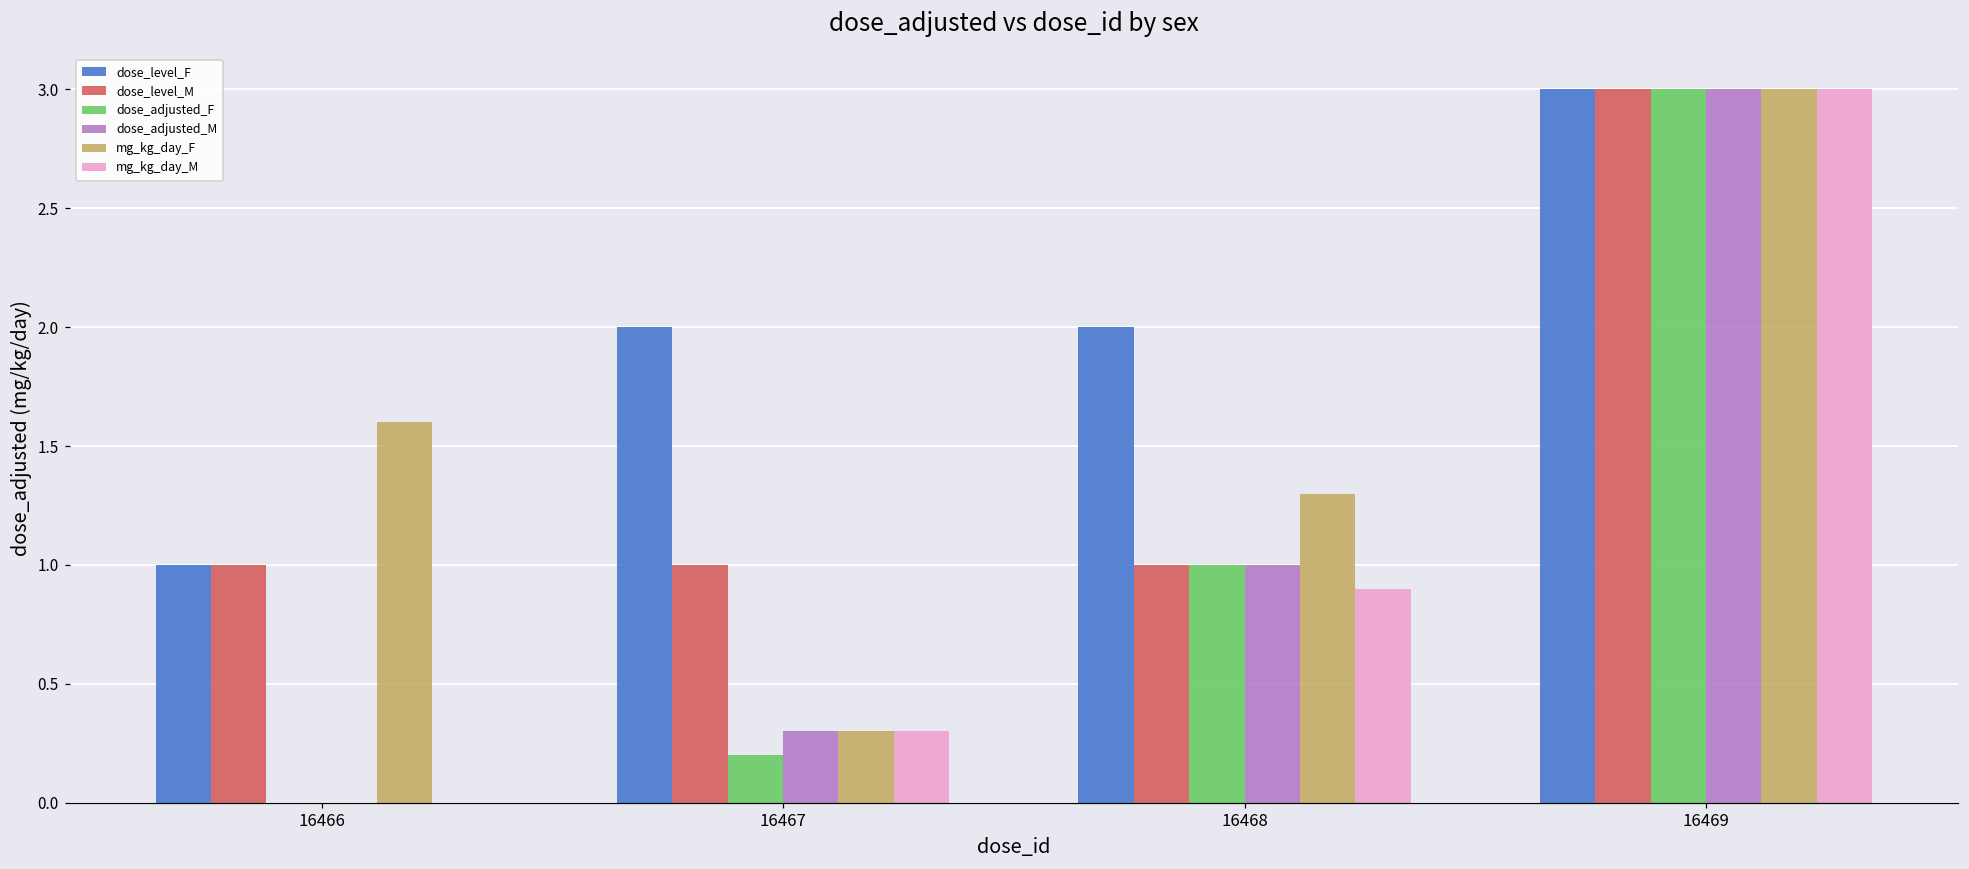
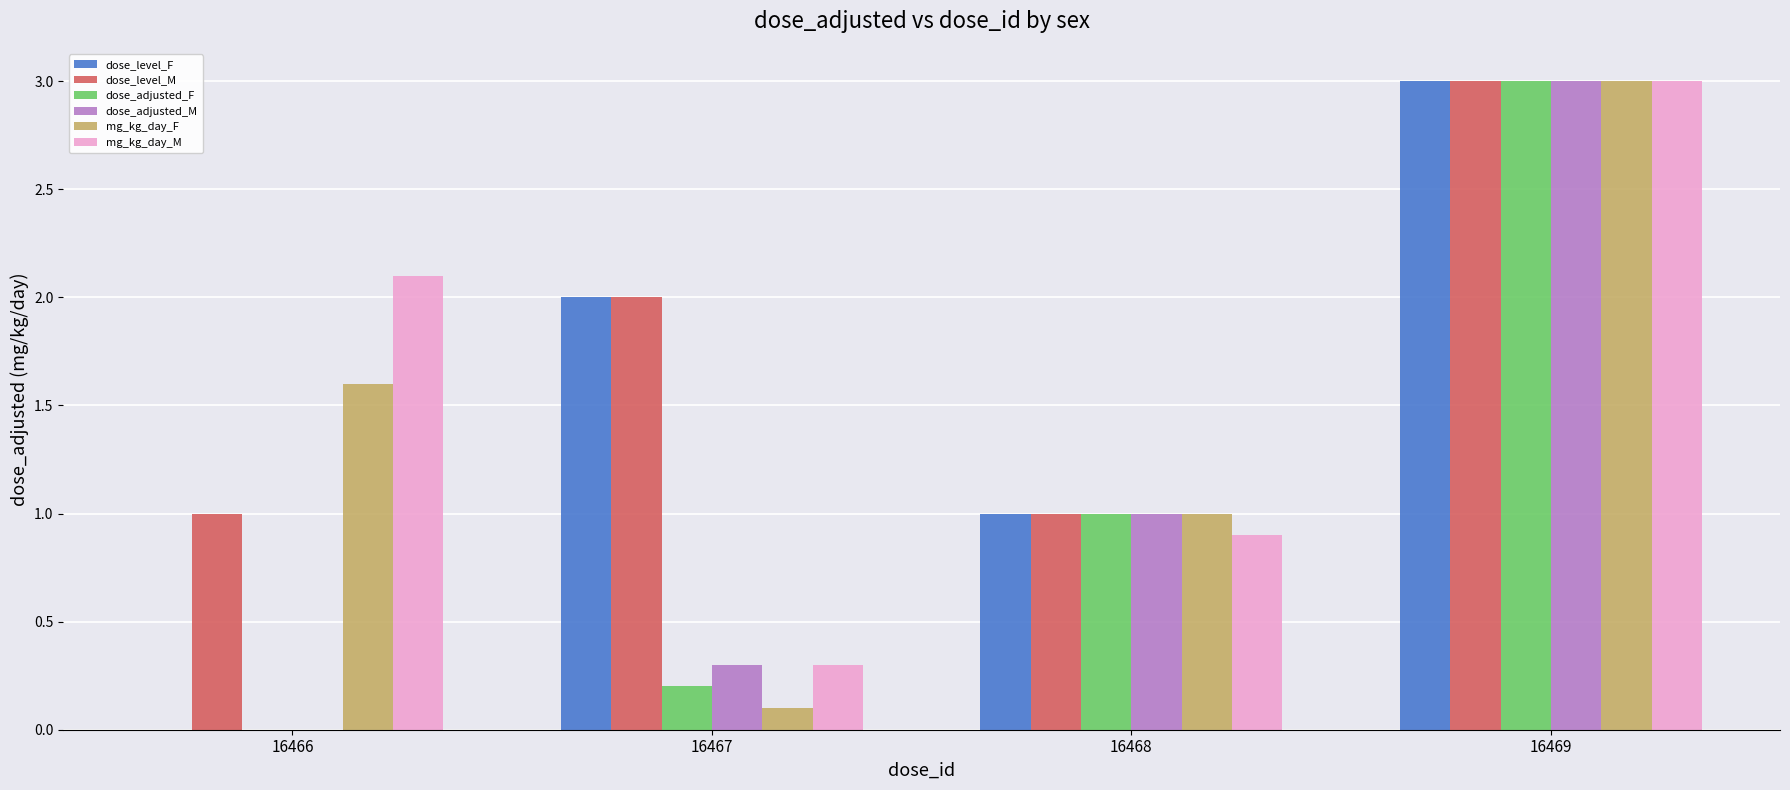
  {
    "dose_level_F": {
-     "16466": 1,
+     "16466": 0,
      "16467": 2,
-     "16468": 2,
+     "16468": 1,
      "16469": 3
    },
    "dose_level_M": {
      "16466": 1,
-     "16467": 1,
+     "16467": 2,
      "16468": 1,
      "16469": 3
    },
    "dose_adjusted_F": {
      "16466": 0.0,
      "16467": 0.2,
      "16468": 1.0,
      "16469": 3.0
    },
    "dose_adjusted_M": {
      "16466": 0.0,
      "16467": 0.3,
      "16468": 1.0,
      "16469": 3.0
    },
    "mg_kg_day_F": {
      "16466": 1.6,
-     "16467": 0.3,
-     "16468": 1.3,
+     "16467": 0.1,
+     "16468": 1.0,
      "16469": 3.0
    },
    "mg_kg_day_M": {
-     "16466": 0.0,
+     "16466": 2.1,
      "16467": 0.3,
      "16468": 0.9,
      "16469": 3.0
    }
  }
